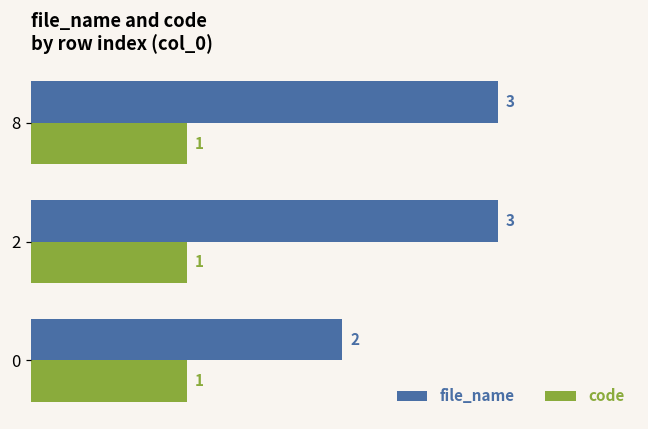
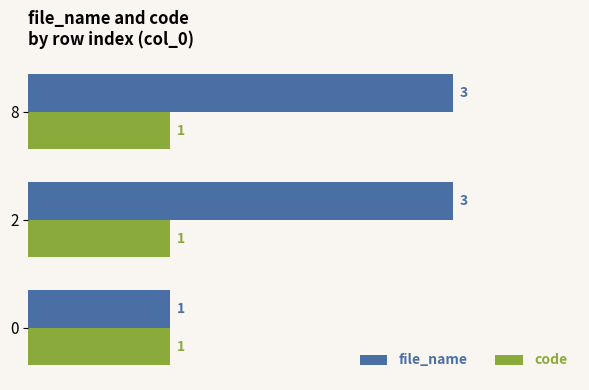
  {
    "file_name": {
      "8": 3,
      "2": 3,
-     "0": 2
+     "0": 1
    },
    "code": {
      "8": 1,
      "2": 1,
      "0": 1
    }
  }
